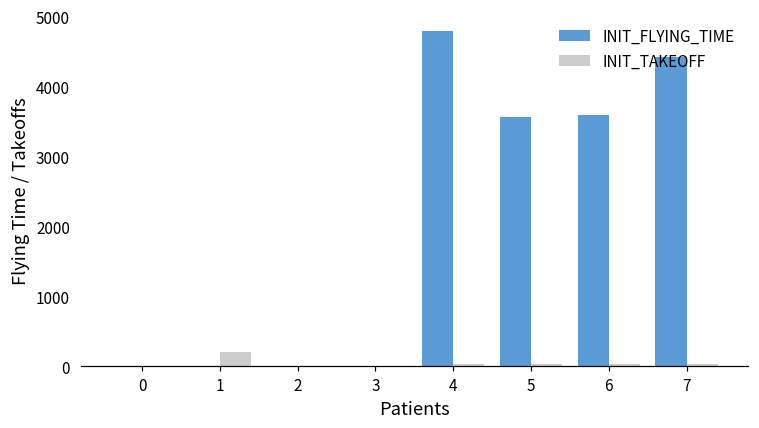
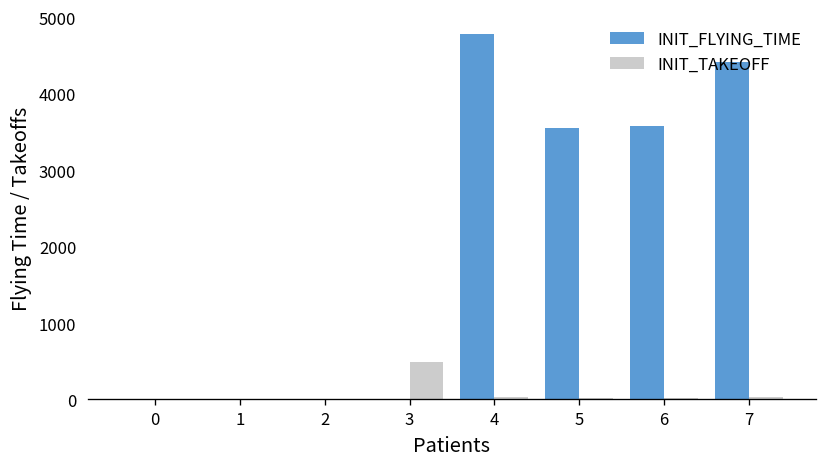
  {
    "INIT_FLYING_TIME": {
      "0": 0,
      "1": 0,
      "2": 0,
      "3": 0,
      "4": 4800,
      "5": 3600,
      "6": 3600,
      "7": 4400
    },
    "INIT_TAKEOFF": {
-     "1": 200,
-     "3": 0
+     "1": 0,
+     "3": 500
    }
  }
